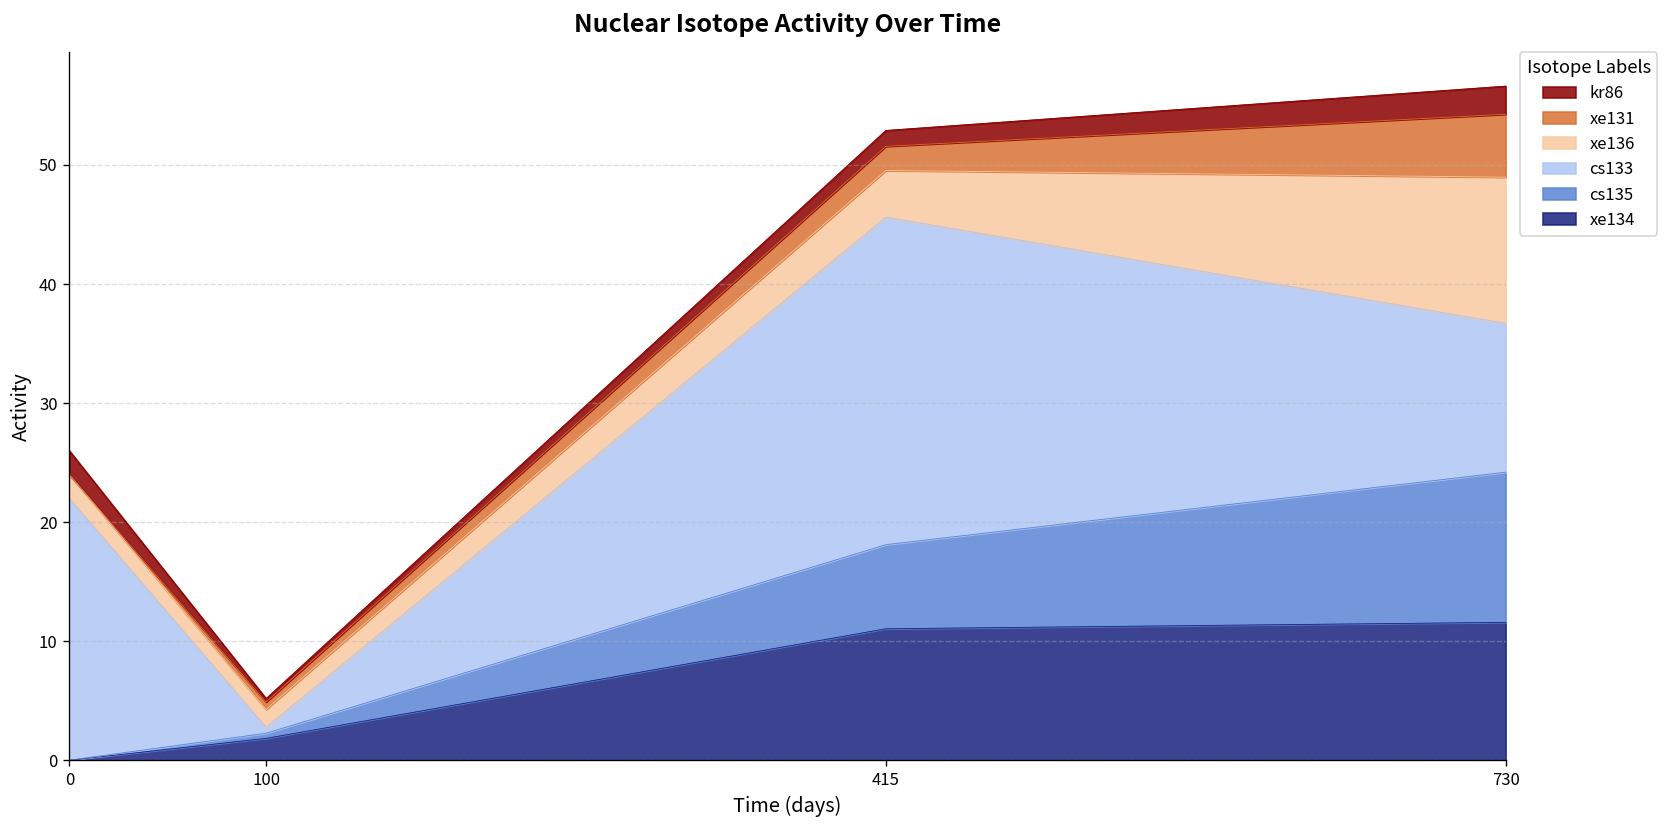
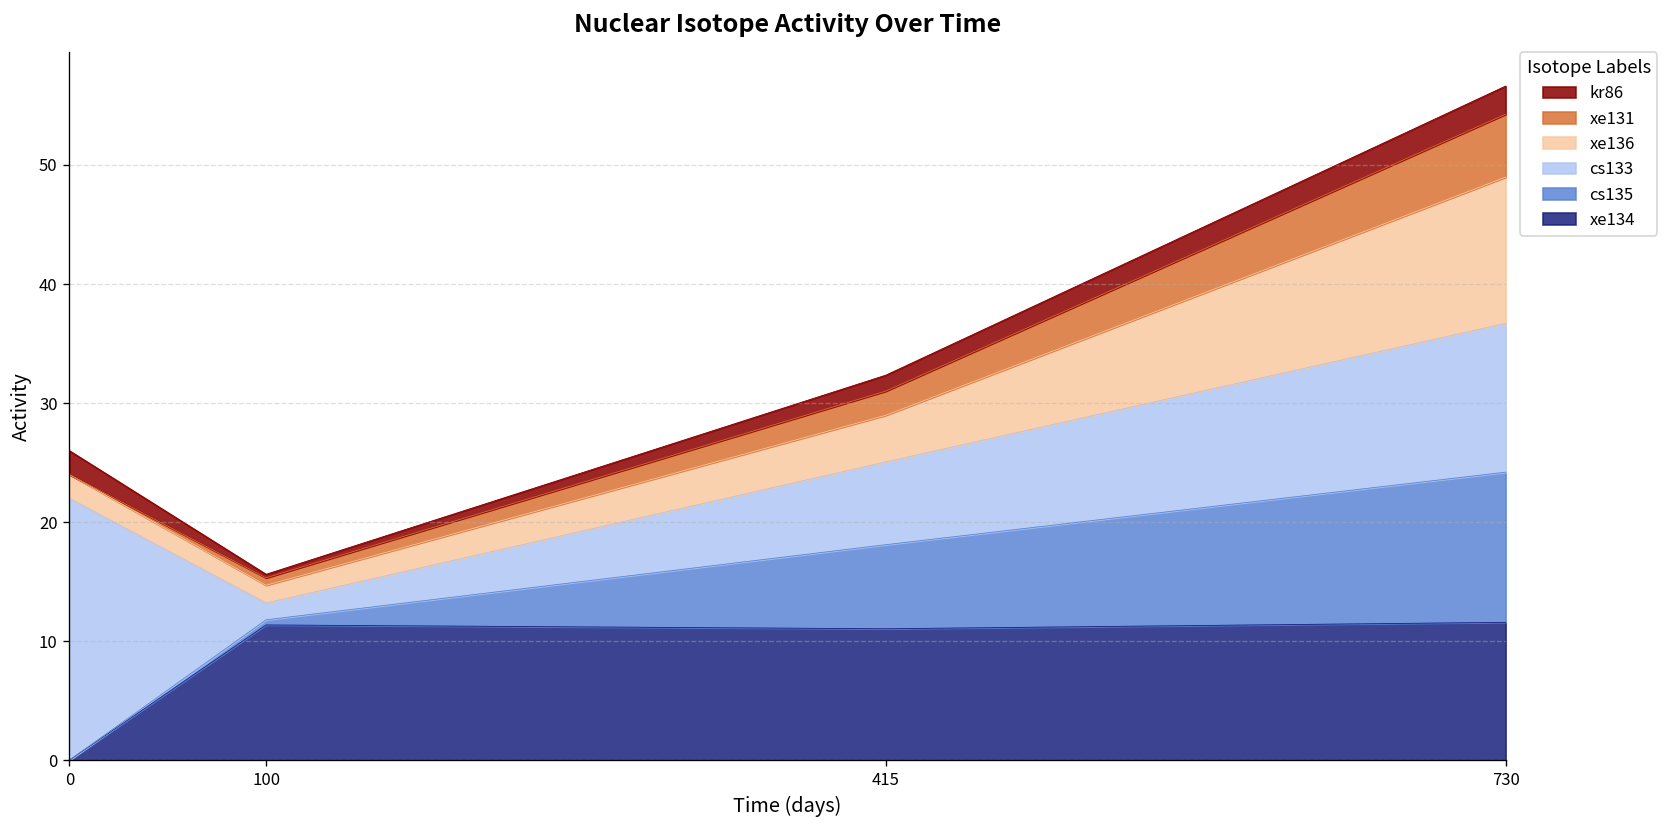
  {
    "xe134": {
-     "100": 2,
+     "100": 11,
      "415": 11,
      "730": 12
    },
    "cs135": {
      "100": 0,
      "415": 7,
      "730": 13
    },
    "cs133": {
      "0": 22,
-     "100": 0.5,
-     "415": 28,
+     "100": 1.4,
+     "415": 7,
      "730": 13
    },
    "xe136": {
      "100": 1,
      "415": 4,
      "730": 12
    },
    "xe131": {
      "100": 1,
      "415": 2,
      "730": 5
    },
    "kr86": {
      "0": 2,
      "100": 0,
      "415": 1,
      "730": 2
    }
  }
